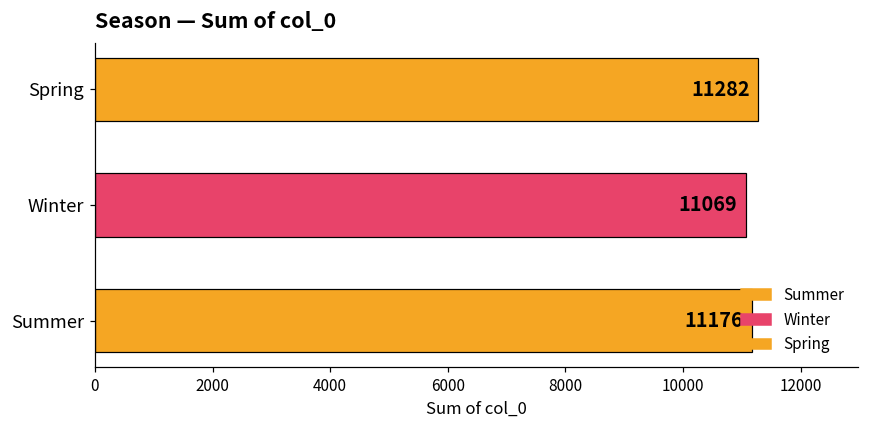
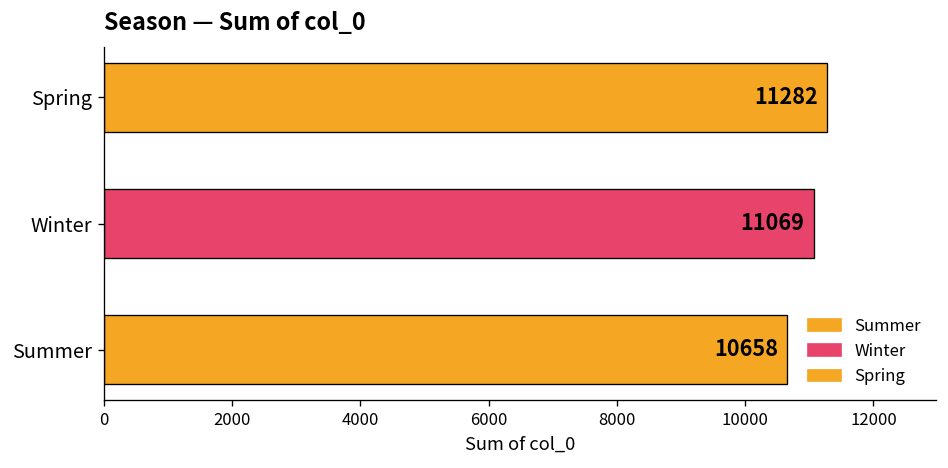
  {
    "Spring": 11282,
    "Winter": 11069,
-   "Summer": 11176
+   "Summer": 10658
  }
